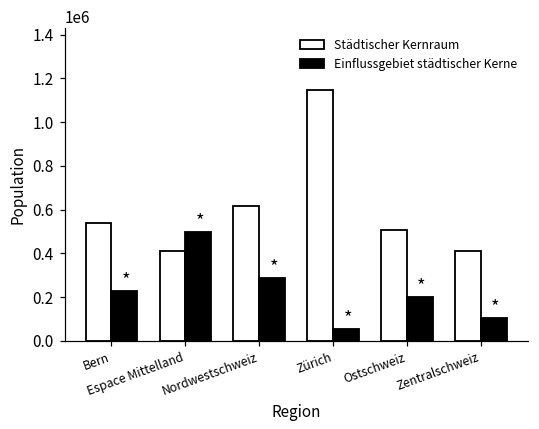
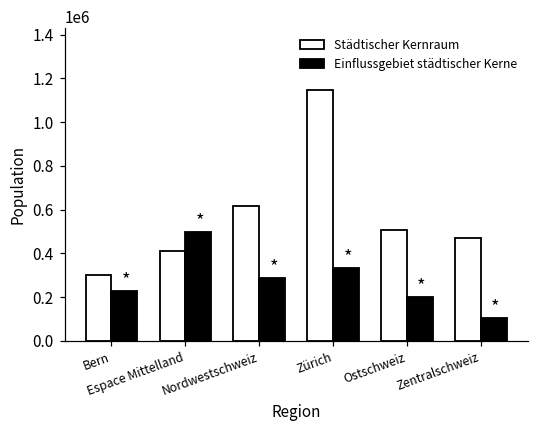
  {
    "Städtischer Kernraum": {
-     "Bern": 540000,
+     "Bern": 300000,
      "Espace Mittelland": 410000,
      "Nordwestschweiz": 610000,
      "Zürich": 1150000,
      "Ostschweiz": 500000,
-     "Zentralschweiz": 410000
+     "Zentralschweiz": 470000
    },
    "Einflussgebiet städtischer Kerne": {
      "Bern": 230000,
      "Espace Mittelland": 500000,
      "Nordwestschweiz": 290000,
-     "Zürich": 60000,
+     "Zürich": 330000,
      "Ostschweiz": 200000,
      "Zentralschweiz": 100000
    }
  }
